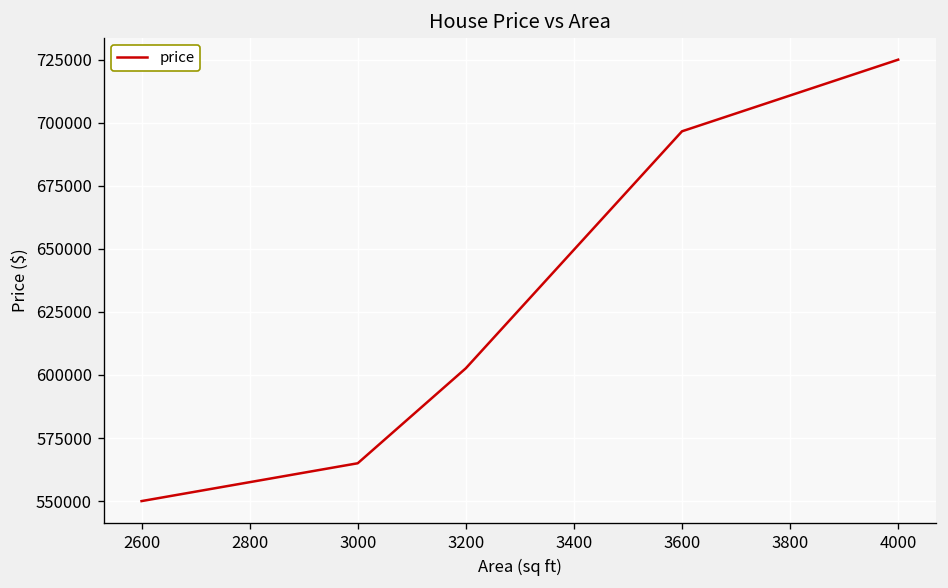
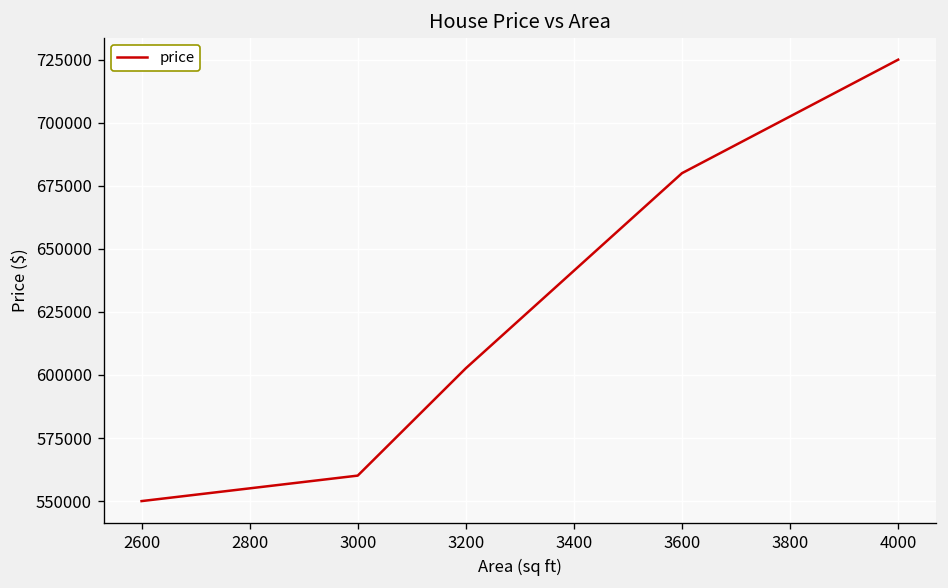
  {
    "2600": 550000,
-   "3000": 565000,
+   "3000": 560000,
    "3200": 603000,
-   "3600": 697000,
+   "3600": 680000,
    "4000": 725000
  }
